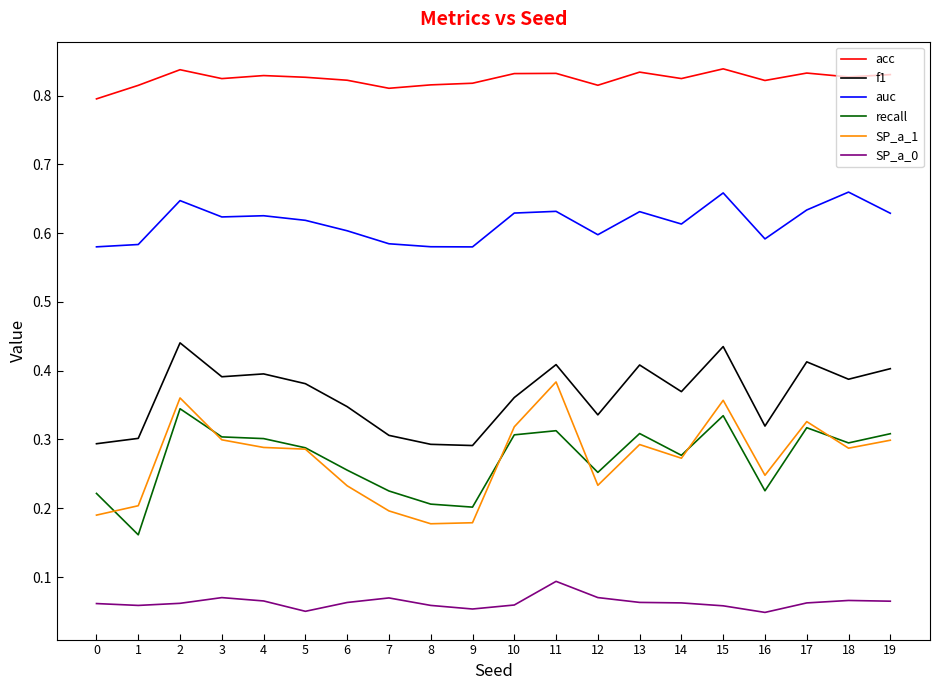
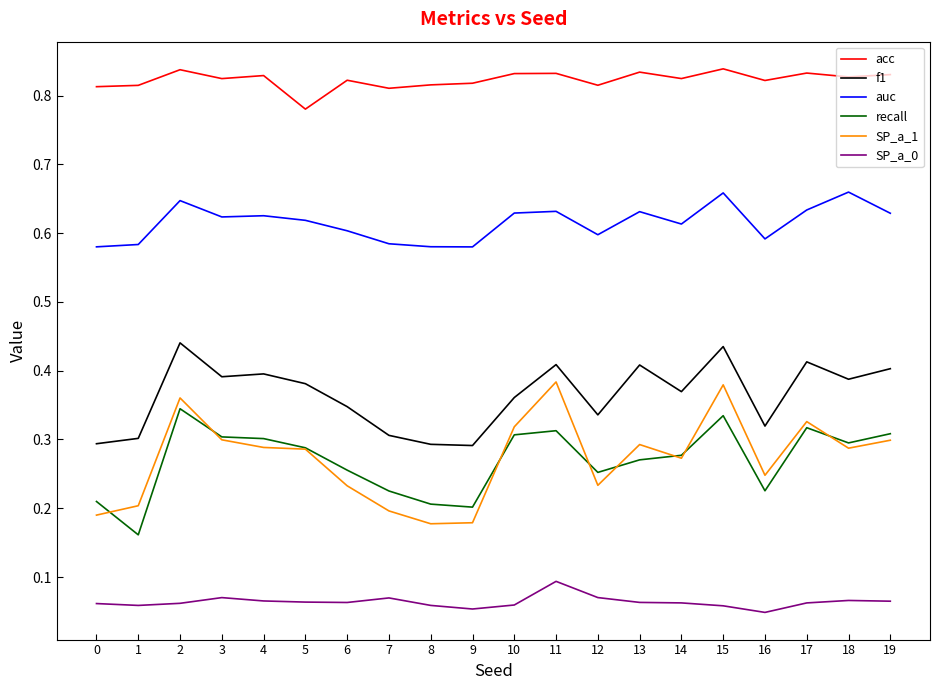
  {
    "acc": {
-     "0": 0.80,
+     "0": 0.81,
      "1": 0.81,
      "2": 0.84,
      "3": 0.82,
      "4": 0.83,
-     "5": 0.83,
+     "5": 0.78,
      "6": 0.82,
      "7": 0.81,
      "8": 0.82,
      "9": 0.82,
      "10": 0.83,
      "11": 0.83,
      "12": 0.81,
      "13": 0.83,
      "14": 0.82,
      "15": 0.84,
      "16": 0.82,
      "17": 0.83
    },
    "f1": {
      "0": 0.29,
      "1": 0.30,
      "2": 0.44,
      "3": 0.39,
      "4": 0.40,
      "5": 0.38,
      "6": 0.35,
      "7": 0.31,
      "8": 0.29,
      "9": 0.29,
      "10": 0.36,
      "11": 0.41,
      "12": 0.34,
      "13": 0.41,
      "14": 0.37,
      "15": 0.44,
      "16": 0.32,
      "17": 0.41,
      "18": 0.39,
      "19": 0.40
    },
    "auc": {
      "0": 0.58,
      "1": 0.58,
      "2": 0.65,
      "3": 0.62,
      "4": 0.63,
      "5": 0.62,
      "6": 0.60,
      "7": 0.58,
      "8": 0.58,
      "9": 0.58,
      "10": 0.63,
      "11": 0.63,
      "12": 0.60,
      "13": 0.63,
      "14": 0.61,
      "15": 0.66,
      "16": 0.59,
      "17": 0.63,
      "18": 0.66,
      "19": 0.63
    },
    "recall": {
-     "0": 0.22,
+     "0": 0.21,
      "1": 0.16,
      "2": 0.34,
      "3": 0.30,
      "4": 0.30,
      "6": 0.26,
      "7": 0.23,
      "8": 0.21,
      "9": 0.20,
      "10": 0.31,
      "11": 0.31,
      "12": 0.25,
-     "13": 0.31,
+     "13": 0.27,
      "14": 0.28,
      "15": 0.33,
      "16": 0.23,
      "17": 0.32,
      "18": 0.30,
      "19": 0.31
    },
    "SP_a_1": {
      "0": 0.19,
      "1": 0.20,
      "2": 0.36,
      "3": 0.30,
      "4": 0.29,
      "6": 0.23,
      "7": 0.20,
      "8": 0.18,
      "9": 0.18,
      "10": 0.32,
      "11": 0.38,
      "12": 0.23,
      "13": 0.29,
      "14": 0.27,
-     "15": 0.36,
+     "15": 0.38,
      "16": 0.25,
      "17": 0.33,
      "18": 0.29,
      "19": 0.30
    },
    "SP_a_0": {
      "0": 0.06,
      "1": 0.06,
      "2": 0.06,
      "3": 0.07,
      "4": 0.07,
-     "5": 0.05,
+     "5": 0.06,
      "6": 0.06,
      "7": 0.07,
      "8": 0.06,
      "9": 0.05,
      "10": 0.06,
      "11": 0.09,
      "12": 0.07,
      "13": 0.06,
      "14": 0.06,
      "15": 0.06,
      "16": 0.05,
      "17": 0.06,
      "18": 0.07,
      "19": 0.06
    }
  }
